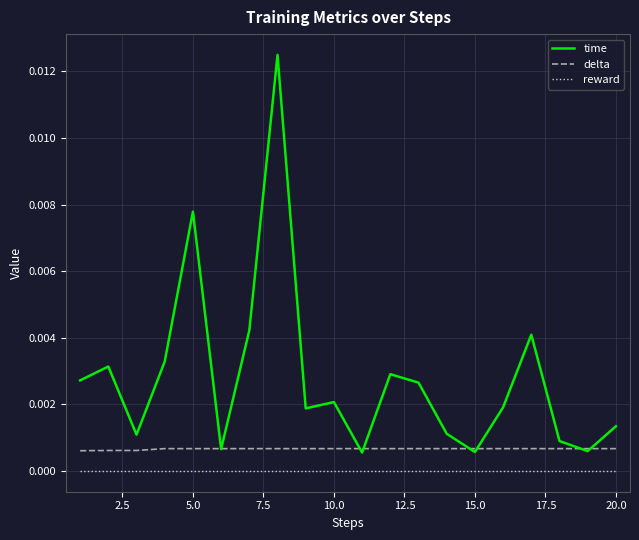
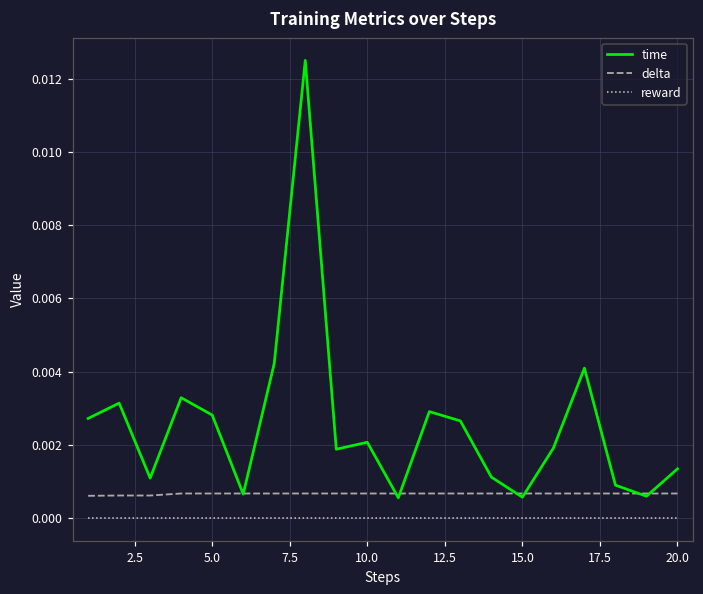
  {
    "time": {
-     "5.0": 0.0078,
+     "5.0": 0.0028,
      "10.0": 0.0021,
      "15.0": 0.0006,
      "20.0": 0.0013
    }
  }
